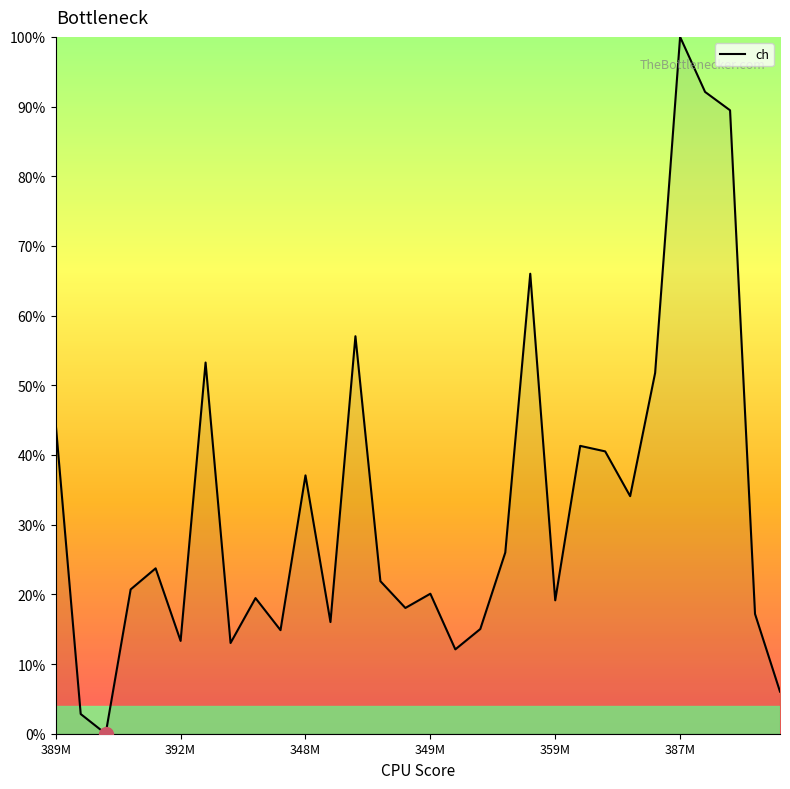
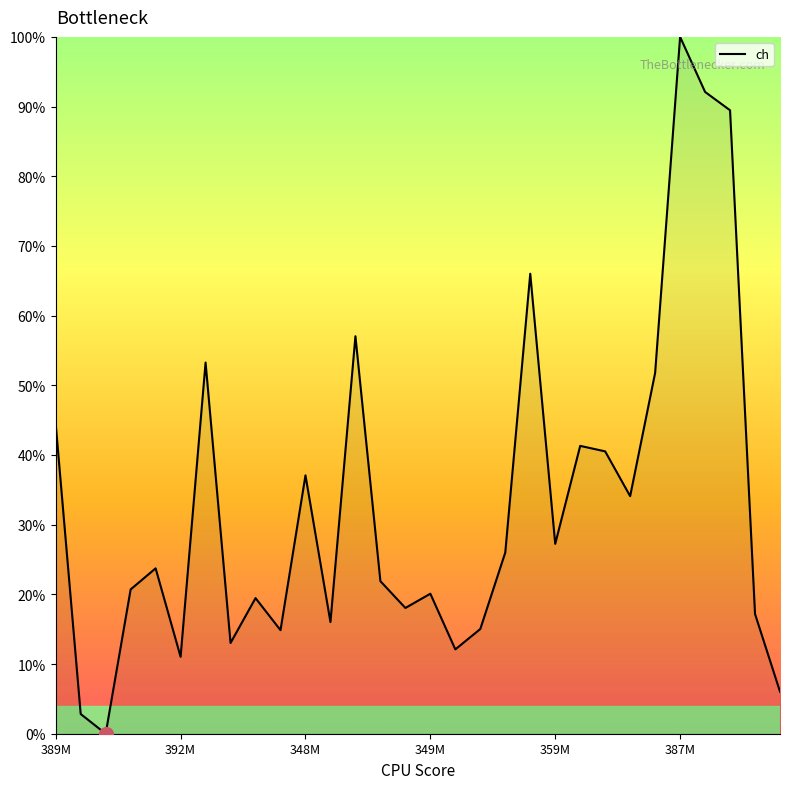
  {
    "ch": {
      "389M": "44%",
-     "392M": "13%",
+     "392M": "11%",
      "348M": "37%",
      "349M": "20%",
-     "359M": "19%",
+     "359M": "27%",
      "387M": "100%"
    }
  }
